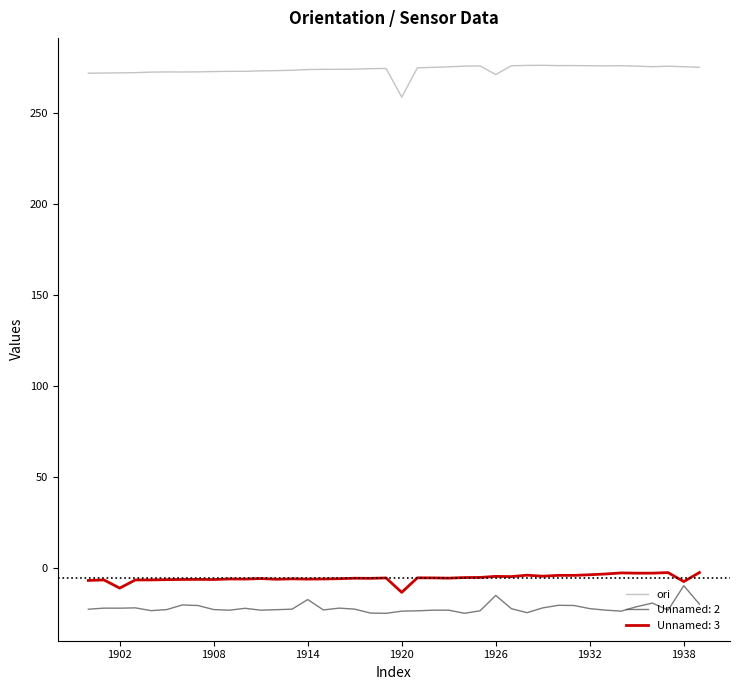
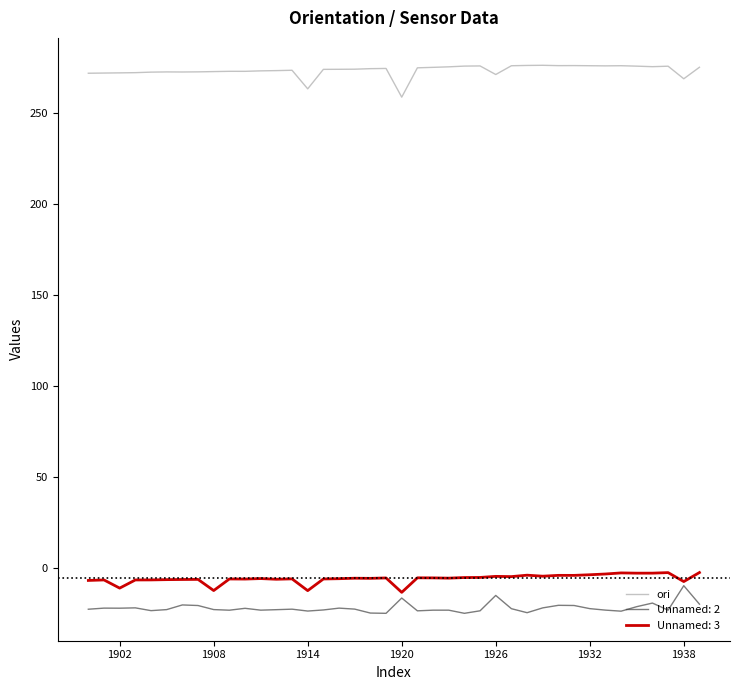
  {
    "ori": {
      "1902": 272,
      "1908": 273,
-     "1914": 274,
+     "1914": 263,
      "1920": 259,
      "1926": 271,
      "1932": 276,
-     "1938": 275
+     "1938": 269
    },
    "Unnamed: 2": {
      "1902": -22,
      "1908": -23,
-     "1914": -17,
-     "1920": -24,
+     "1914": -24,
+     "1920": -17,
      "1926": -15,
      "1932": -22,
      "1938": -10
    },
    "Unnamed: 3": {
      "1902": -11,
-     "1908": -6,
-     "1914": -6,
+     "1908": -12,
+     "1914": -12,
      "1920": -13,
      "1926": -5,
      "1932": -4,
      "1938": -7
    }
  }
